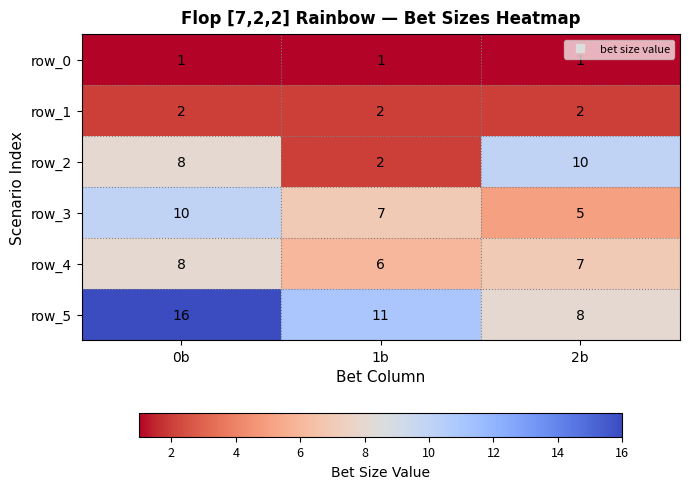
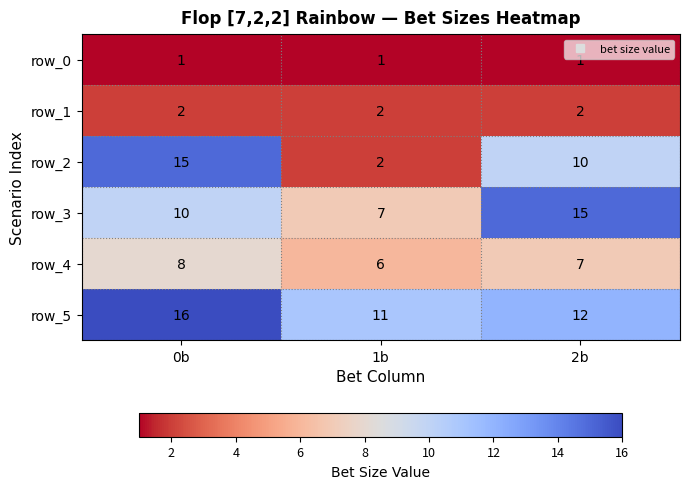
  {
    "row_0": {
      "0b": 1,
      "1b": 1
    },
    "row_1": {
      "0b": 2,
      "1b": 2,
      "2b": 2
    },
    "row_2": {
-     "0b": 8,
+     "0b": 15,
      "1b": 2,
      "2b": 10
    },
    "row_3": {
      "0b": 10,
      "1b": 7,
-     "2b": 5
+     "2b": 15
    },
    "row_4": {
      "0b": 8,
      "1b": 6,
      "2b": 7
    },
    "row_5": {
      "0b": 16,
      "1b": 11,
-     "2b": 8
+     "2b": 12
    }
  }
